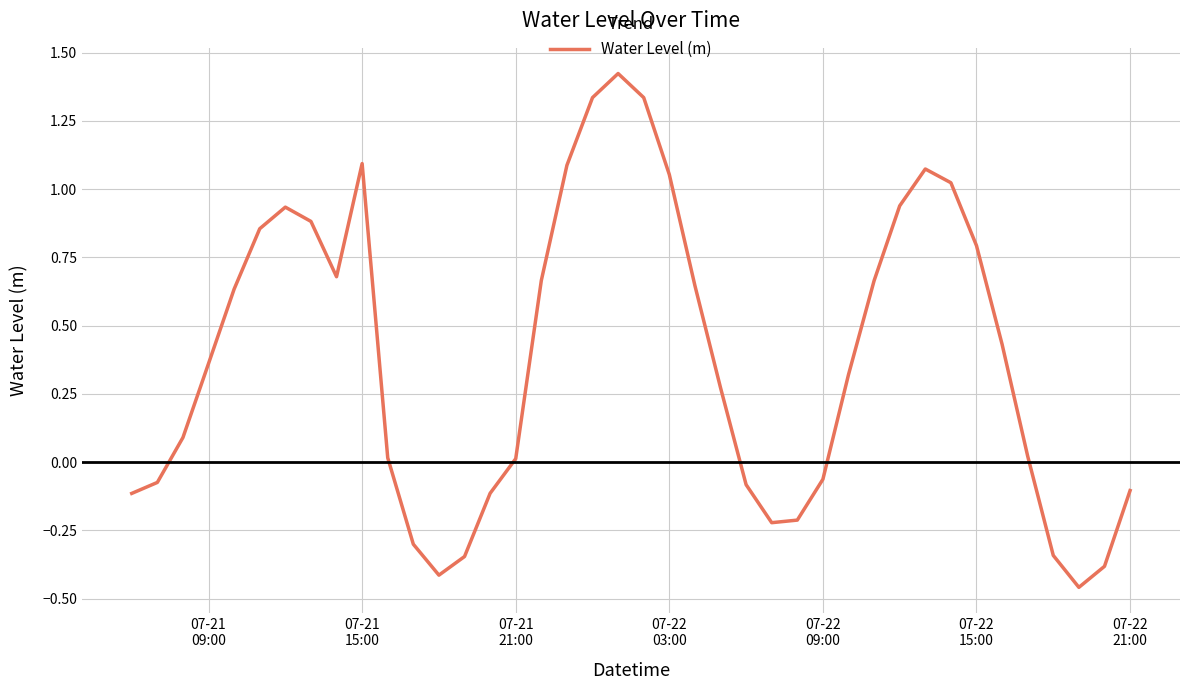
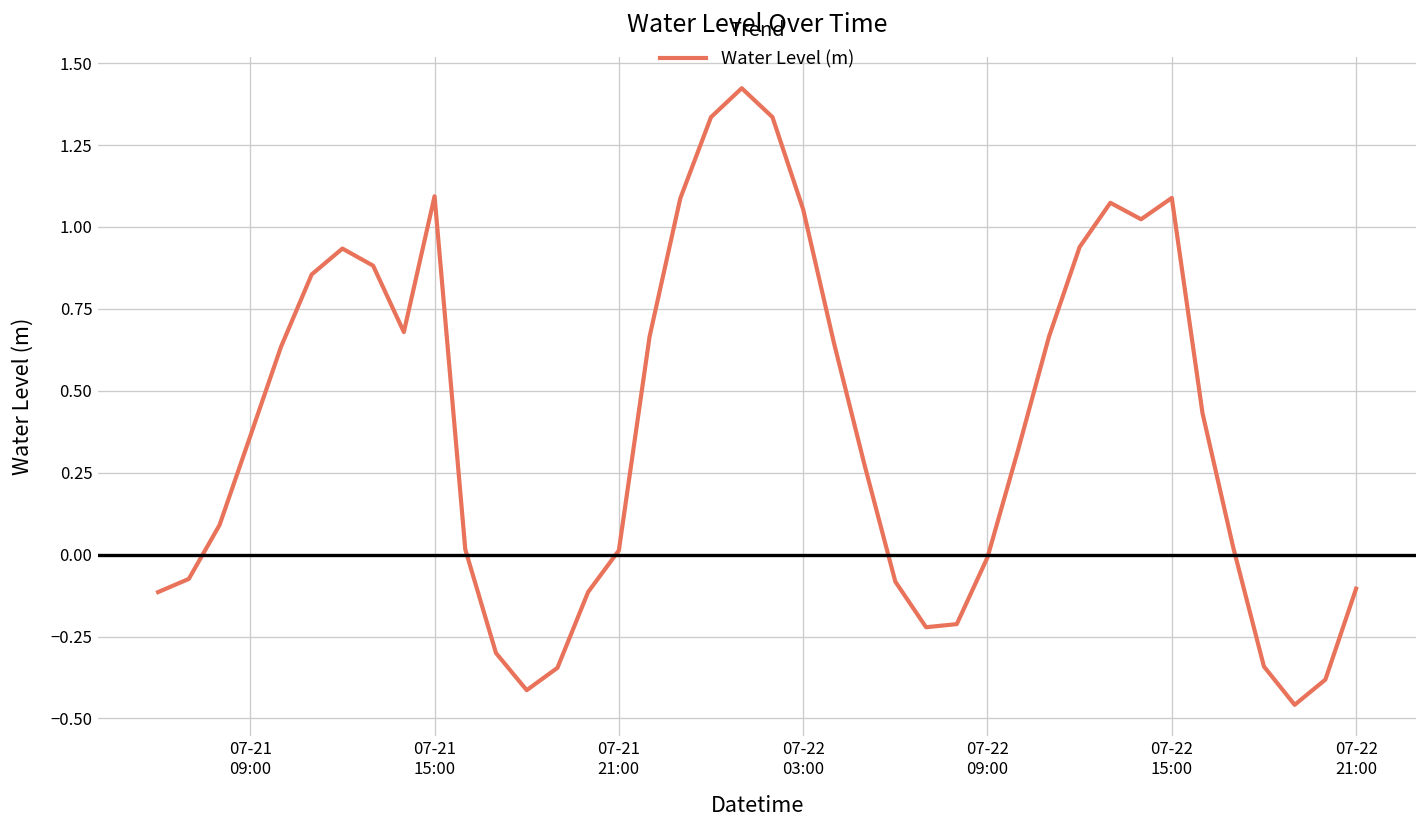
  {
    "07-21 09:00": 0.36,
    "07-21 15:00": 1.09,
    "07-21 21:00": 0.01,
    "07-22 03:00": 1.05,
-   "07-22 09:00": -0.06,
-   "07-22 15:00": 0.79,
+   "07-22 09:00": -0.01,
+   "07-22 15:00": 1.09,
    "07-22 21:00": -0.10
  }
